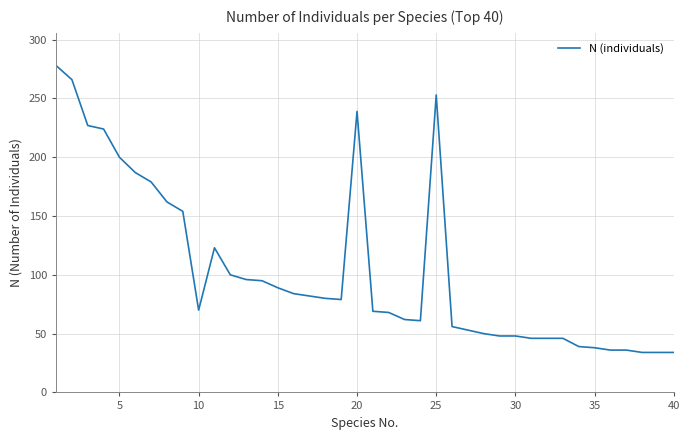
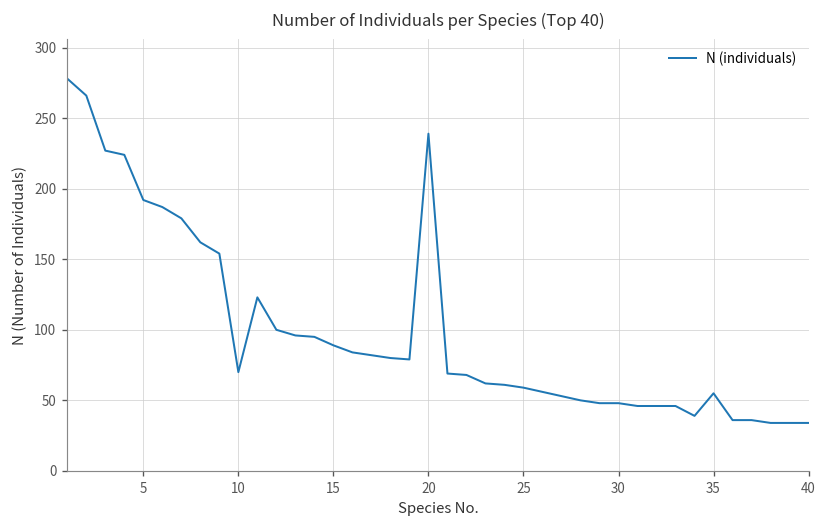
  {
-   "5": 200,
+   "5": 192,
    "10": 70,
    "15": 89,
    "20": 239,
-   "25": 253,
+   "25": 59,
    "30": 48,
-   "35": 38,
+   "35": 55,
    "40": 34
  }
